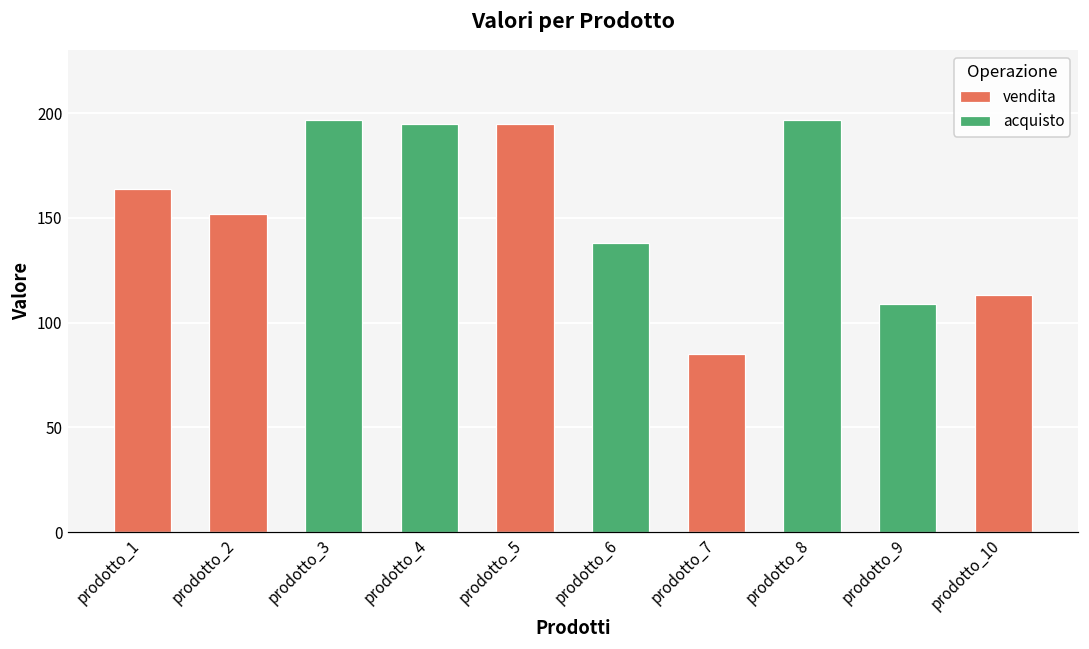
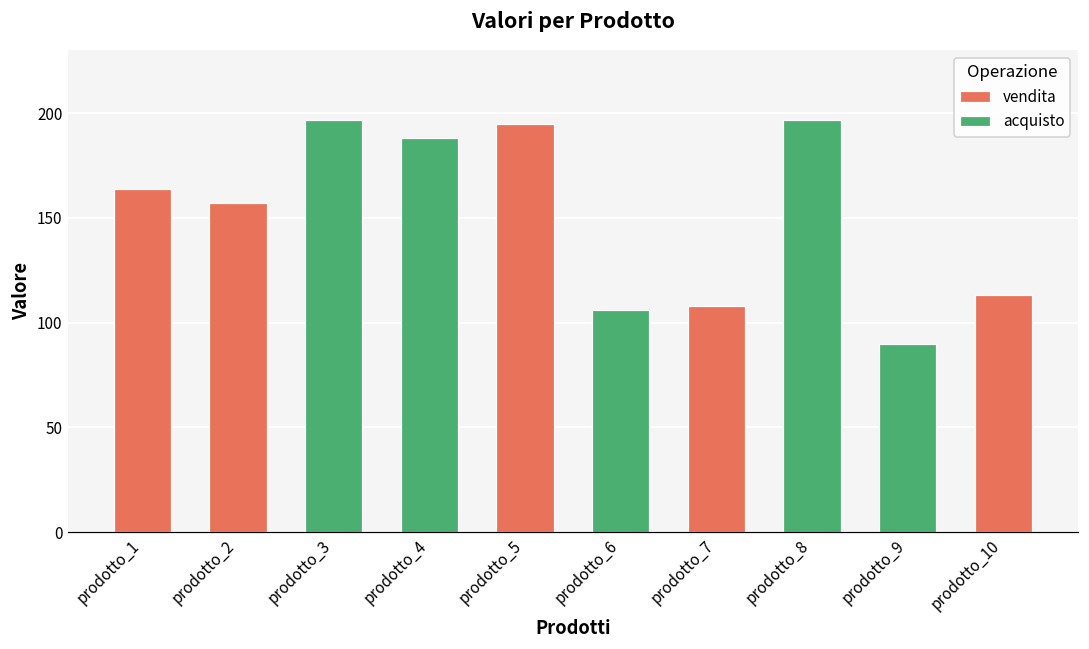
  {
    "vendita": {
      "prodotto_1": 164,
-     "prodotto_2": 152,
+     "prodotto_2": 157,
      "prodotto_3": 0,
      "prodotto_4": 0,
      "prodotto_5": 195,
      "prodotto_6": 0,
-     "prodotto_7": 85,
+     "prodotto_7": 108,
      "prodotto_8": 0,
      "prodotto_9": 0,
      "prodotto_10": 113
    },
    "acquisto": {
      "prodotto_1": 0,
      "prodotto_2": 0,
      "prodotto_3": 197,
-     "prodotto_4": 195,
+     "prodotto_4": 188,
      "prodotto_5": 0,
-     "prodotto_6": 138,
+     "prodotto_6": 106,
      "prodotto_7": 0,
      "prodotto_8": 197,
-     "prodotto_9": 109,
+     "prodotto_9": 90,
      "prodotto_10": 0
    }
  }
